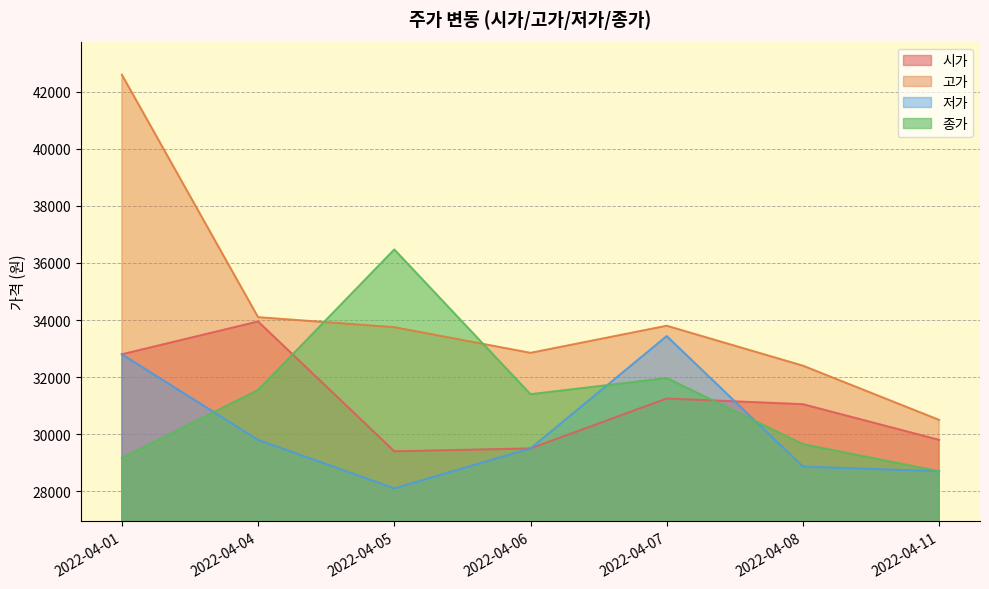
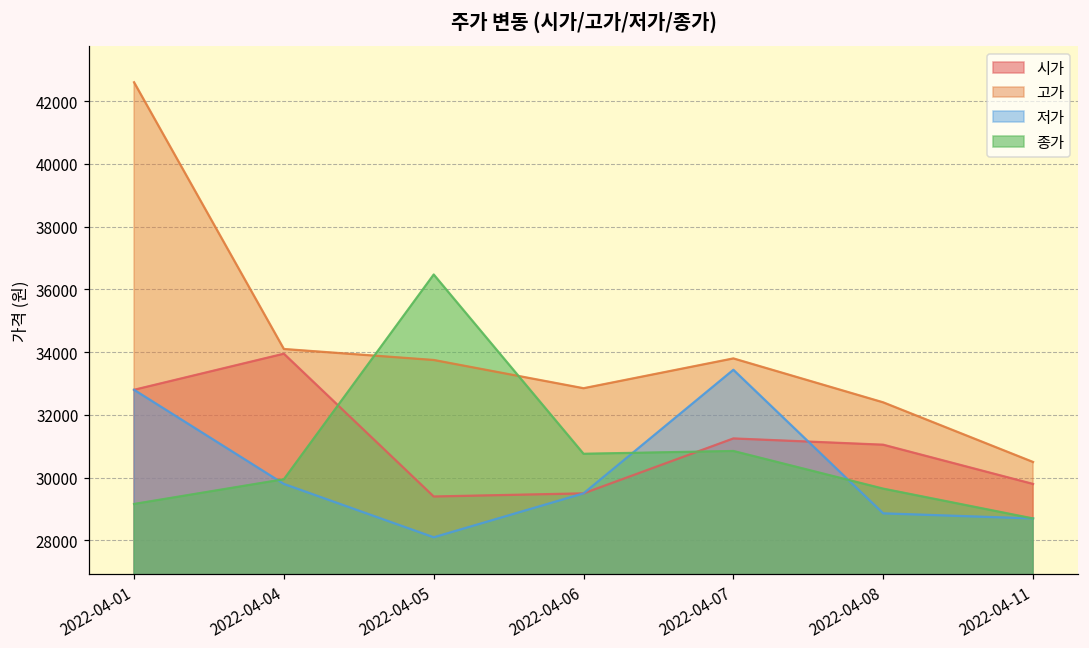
  {
    "저가": {
      "2022-04-04": 29800,
      "2022-04-05": 28100,
      "2022-04-07": 33400,
      "2022-04-08": 28900
    },
    "종가": {
      "2022-04-01": 29200,
-     "2022-04-04": 31500,
+     "2022-04-04": 30000,
      "2022-04-05": 36500,
-     "2022-04-06": 31400,
-     "2022-04-07": 32000,
+     "2022-04-06": 30800,
+     "2022-04-07": 30900,
      "2022-04-08": 29700
    }
  }
